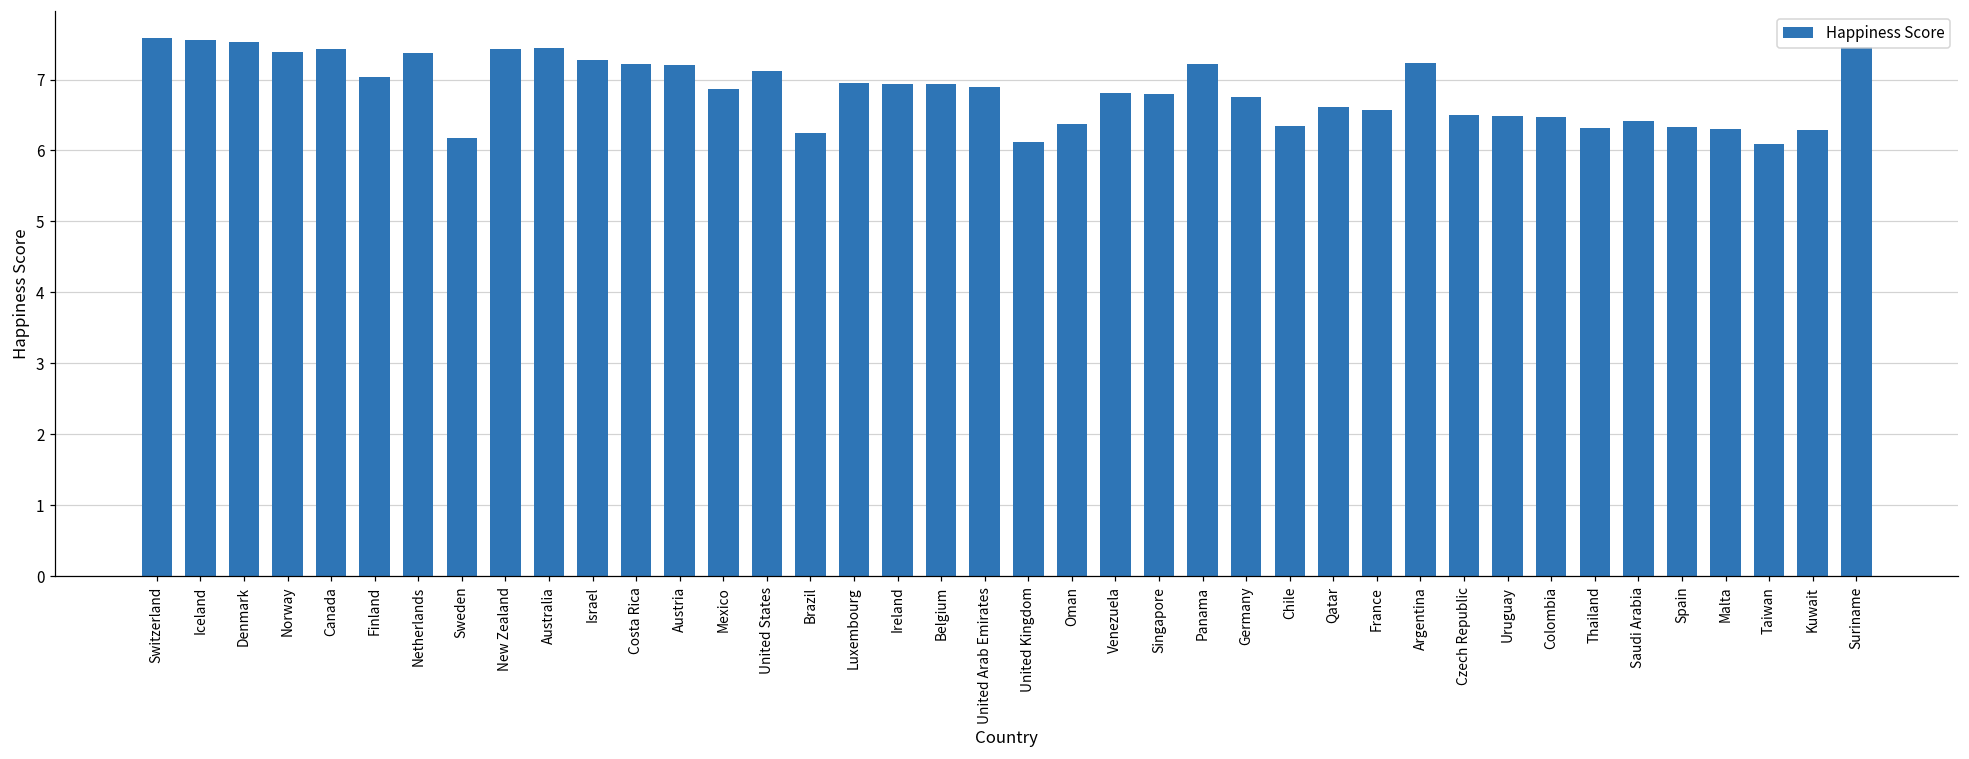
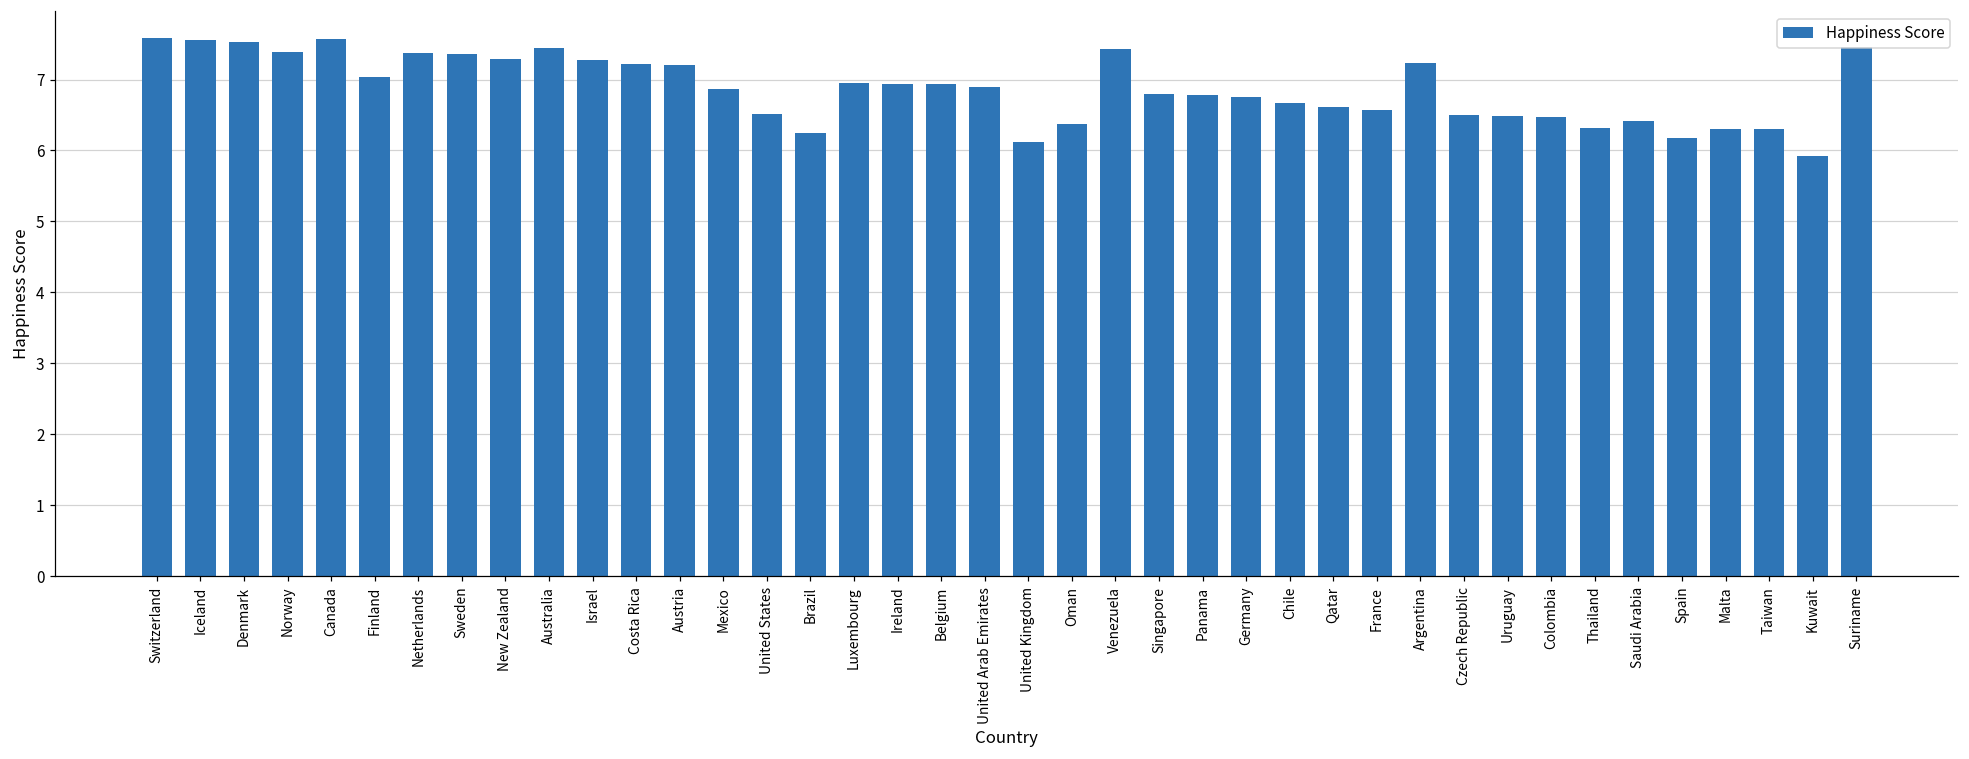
  {
    "Switzerland": 7.6,
    "Iceland": 7.6,
    "Denmark": 7.5,
    "Norway": 7.4,
-   "Canada": 7.4,
+   "Canada": 7.6,
    "Finland": 7.0,
    "Netherlands": 7.4,
-   "Sweden": 6.2,
-   "New Zealand": 7.4,
+   "Sweden": 7.4,
+   "New Zealand": 7.3,
    "Australia": 7.4,
    "Israel": 7.3,
    "Costa Rica": 7.2,
    "Austria": 7.2,
    "Mexico": 6.9,
-   "United States": 7.1,
+   "United States": 6.5,
    "Brazil": 6.2,
    "Luxembourg": 6.9,
    "Ireland": 6.9,
    "Belgium": 6.9,
    "United Arab Emirates": 6.9,
    "United Kingdom": 6.1,
    "Oman": 6.4,
-   "Venezuela": 6.8,
+   "Venezuela": 7.4,
    "Singapore": 6.8,
-   "Panama": 7.2,
+   "Panama": 6.8,
    "Germany": 6.8,
-   "Chile": 6.3,
+   "Chile": 6.7,
    "Qatar": 6.6,
    "France": 6.6,
    "Argentina": 7.2,
    "Czech Republic": 6.5,
    "Uruguay": 6.5,
    "Colombia": 6.5,
    "Thailand": 6.3,
    "Saudi Arabia": 6.4,
-   "Spain": 6.3,
+   "Spain": 6.2,
    "Malta": 6.3,
-   "Taiwan": 6.1,
-   "Kuwait": 6.3,
+   "Taiwan": 6.3,
+   "Kuwait": 5.9,
    "Suriname": 7.5
  }
